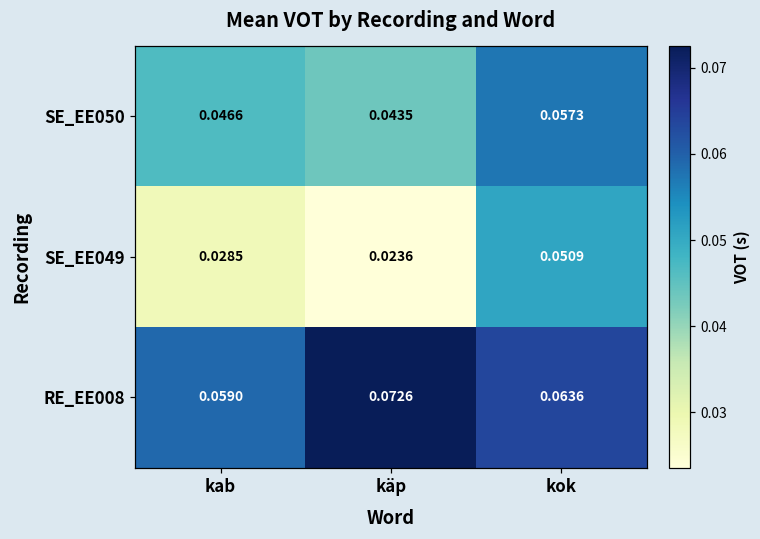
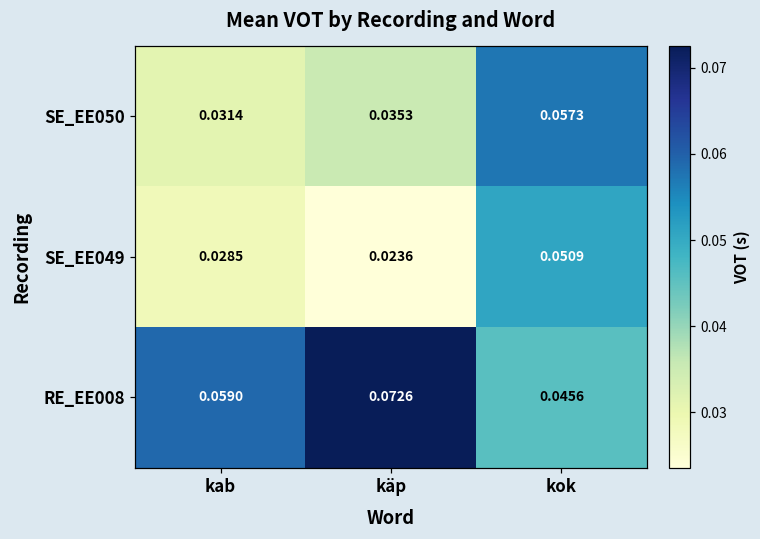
  {
    "SE_EE050": {
-     "kab": 0.0466,
-     "käp": 0.0435,
+     "kab": 0.0314,
+     "käp": 0.0353,
      "kok": 0.0573
    },
    "SE_EE049": {
      "kab": 0.0285,
      "käp": 0.0236,
      "kok": 0.0509
    },
    "RE_EE008": {
      "kab": 0.0590,
      "käp": 0.0726,
-     "kok": 0.0636
+     "kok": 0.0456
    }
  }
